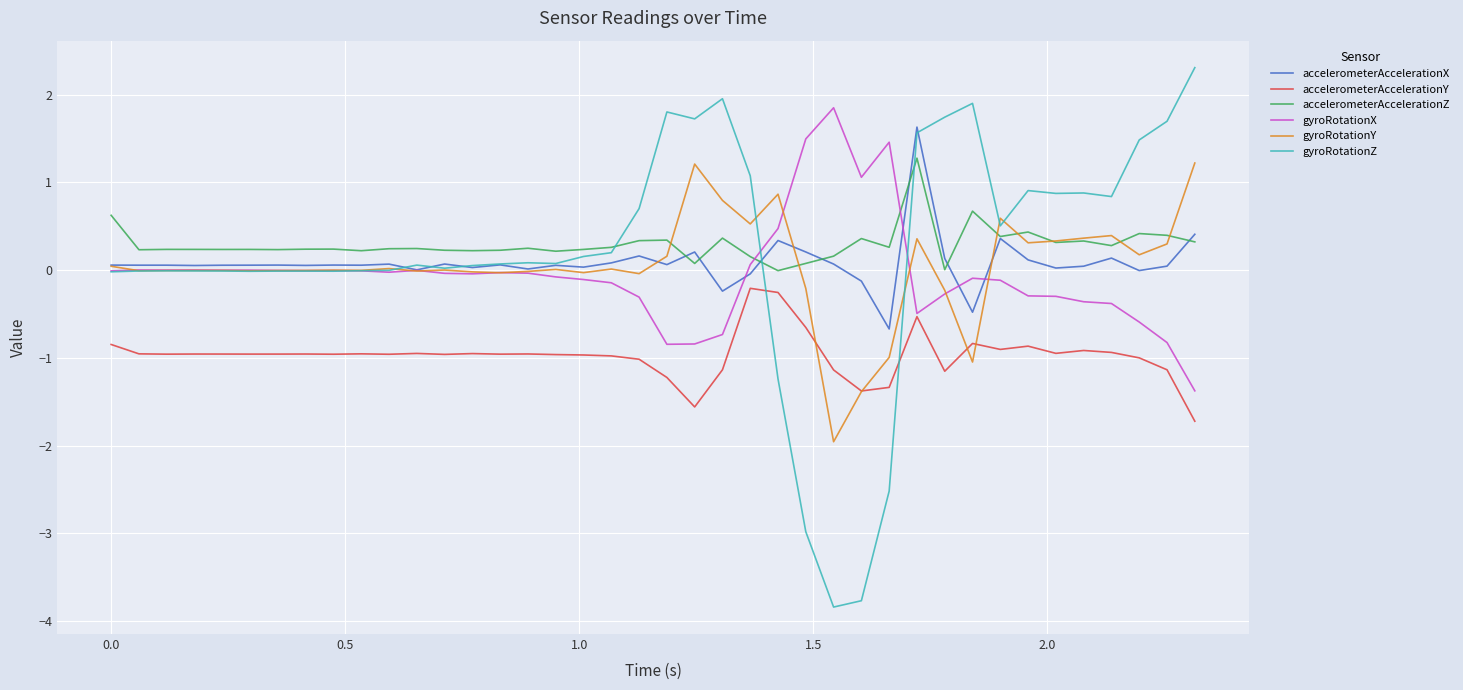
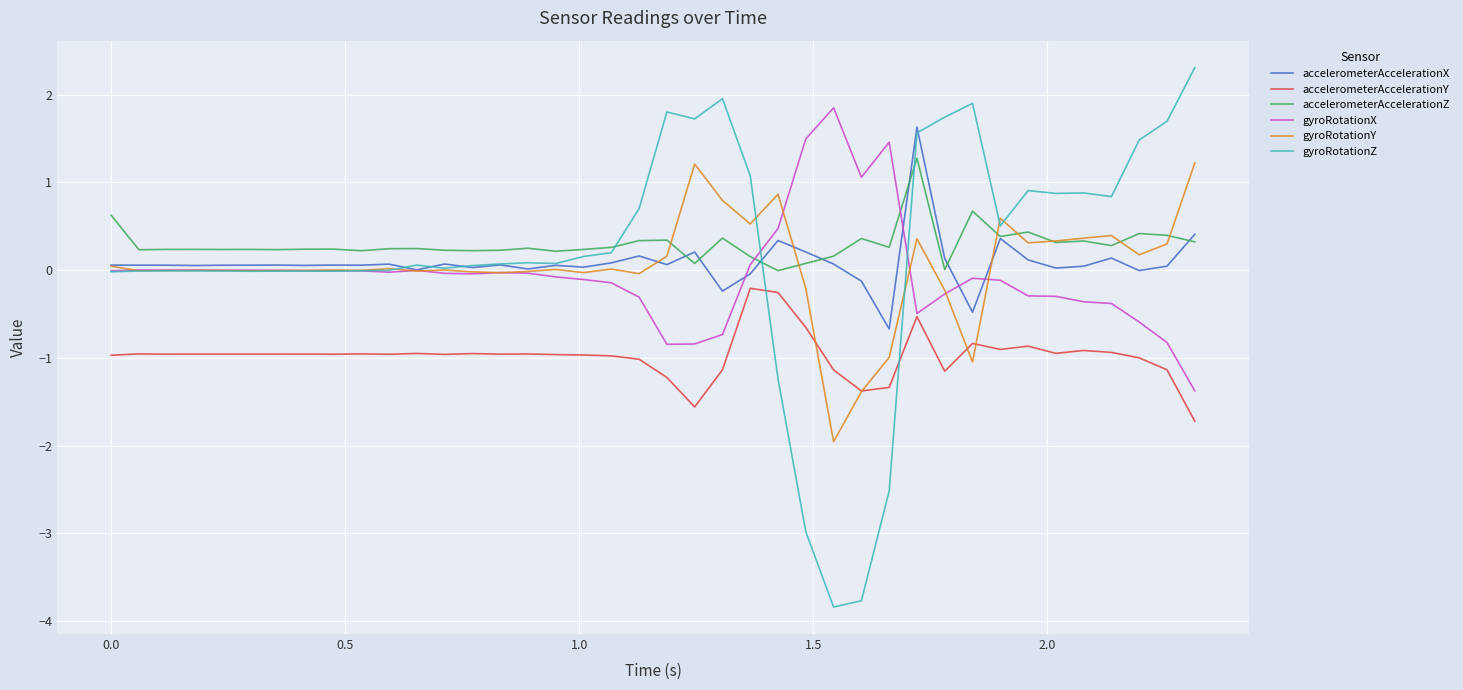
  {
    "accelerometerAccelerationY": {
-     "0.0": -0.8
+     "0.0": -1.0
    },
    "accelerometerAccelerationZ": {
      "0.0": 0.6
    }
  }
